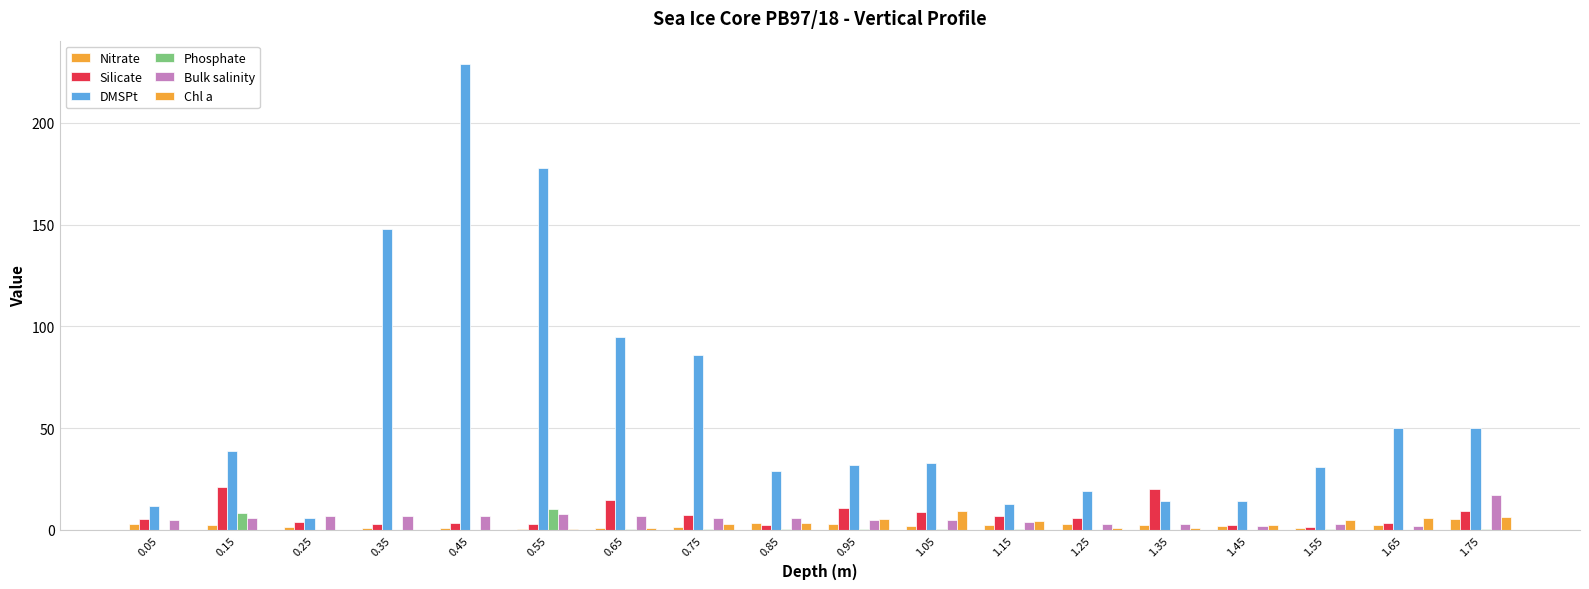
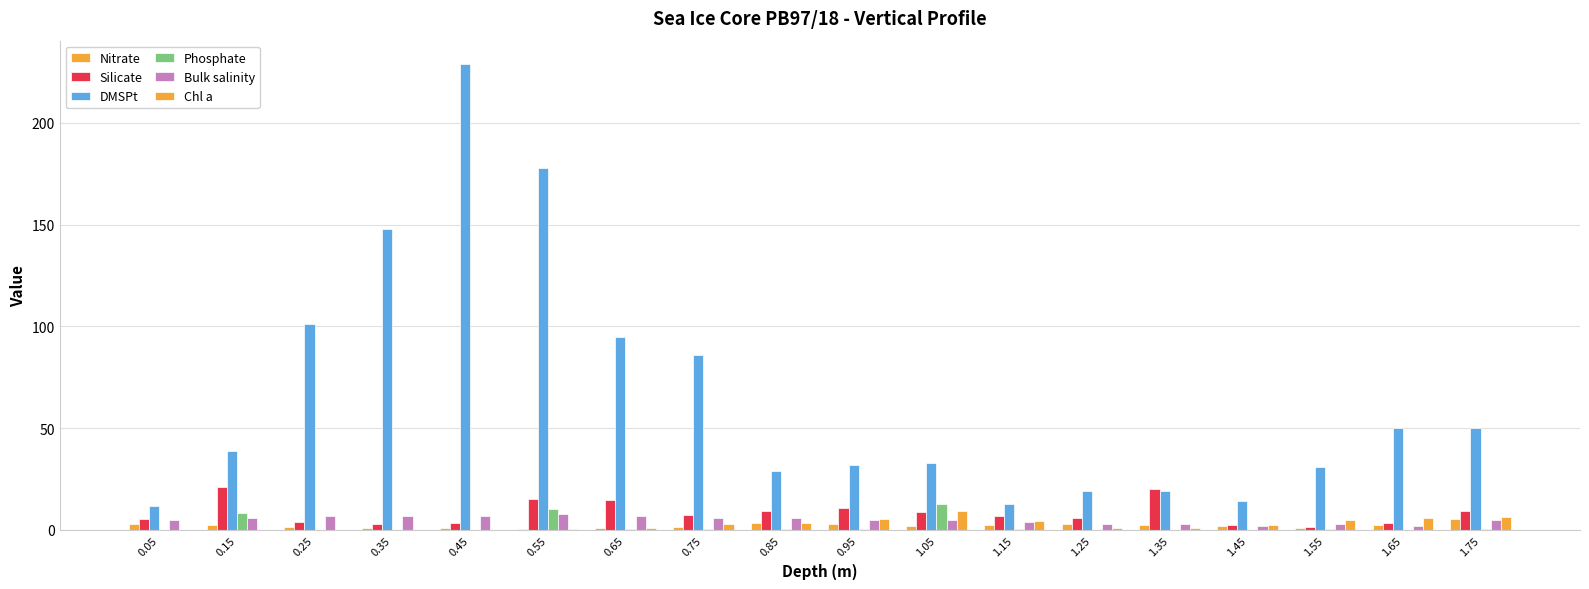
  {
    "Silicate": {
      "0.05": 5,
      "0.15": 21,
      "0.25": 4,
      "0.35": 3,
      "0.45": 3,
-     "0.55": 3,
+     "0.55": 15,
      "0.65": 15,
      "0.75": 8,
-     "0.85": 2,
+     "0.85": 10,
      "0.95": 11,
      "1.05": 9,
      "1.15": 7,
      "1.25": 6,
      "1.35": 20,
      "1.45": 2,
      "1.55": 1,
      "1.65": 4,
      "1.75": 9
    },
    "DMSPt": {
      "0.05": 12,
      "0.15": 39,
-     "0.25": 6,
+     "0.25": 101,
      "0.35": 148,
      "0.45": 229,
      "0.55": 178,
      "0.65": 95,
      "0.75": 86,
      "0.85": 29,
      "0.95": 32,
      "1.05": 33,
      "1.15": 13,
      "1.25": 19,
-     "1.35": 14,
+     "1.35": 19,
      "1.45": 14,
      "1.55": 31,
      "1.65": 50,
      "1.75": 50
    },
    "Phosphate": {
      "0.15": 8,
      "0.55": 10,
-     "1.05": 0
+     "1.05": 13
    },
    "Bulk salinity": {
      "0.05": 5,
      "0.15": 6,
      "0.25": 7,
      "0.35": 7,
      "0.45": 7,
      "0.55": 8,
      "0.65": 7,
      "0.75": 6,
      "0.85": 6,
      "0.95": 5,
      "1.05": 5,
      "1.15": 4,
      "1.25": 3,
      "1.35": 3,
      "1.45": 2,
      "1.55": 3,
      "1.65": 2,
-     "1.75": 17
+     "1.75": 5
    }
  }
